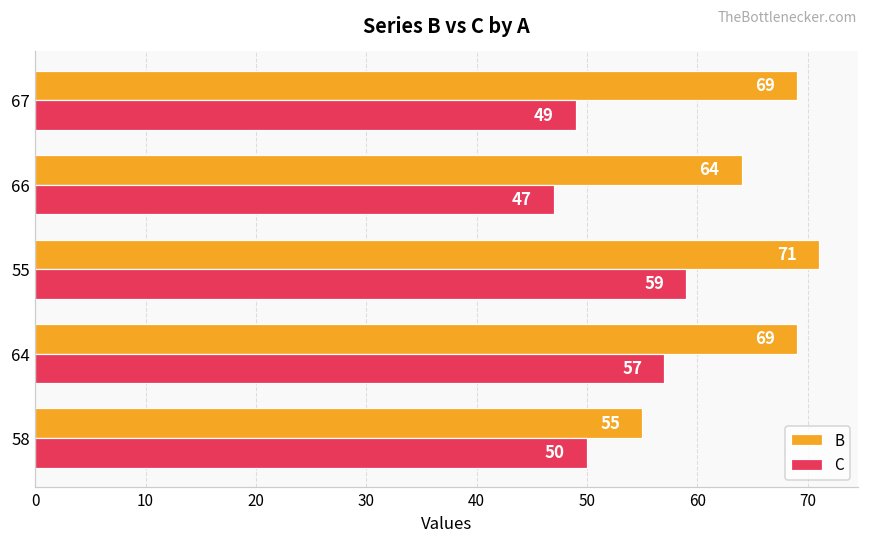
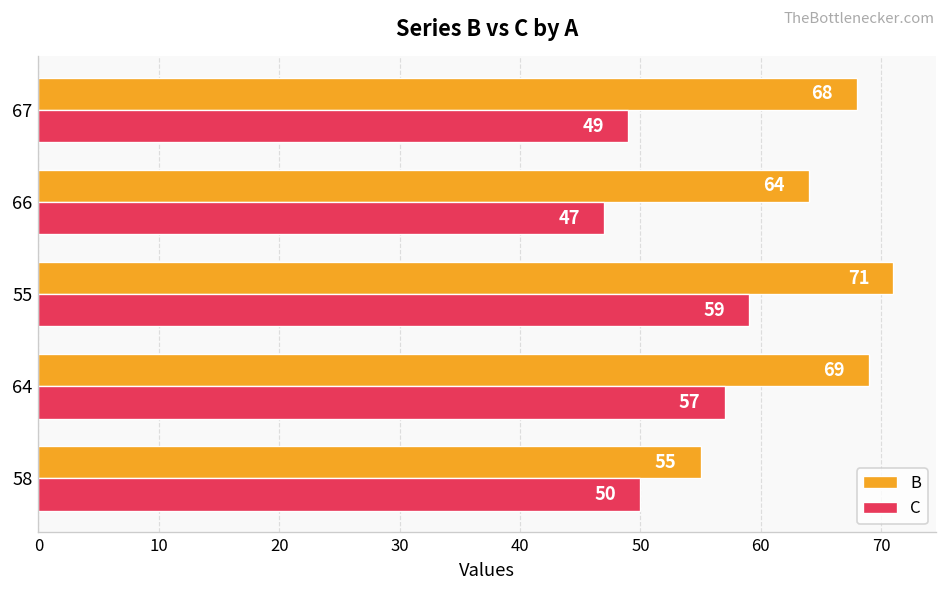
  {
    "B": {
-     "67": 69,
+     "67": 68,
      "66": 64,
      "55": 71,
      "64": 69,
      "58": 55
    },
    "C": {
      "67": 49,
      "66": 47,
      "55": 59,
      "64": 57,
      "58": 50
    }
  }
